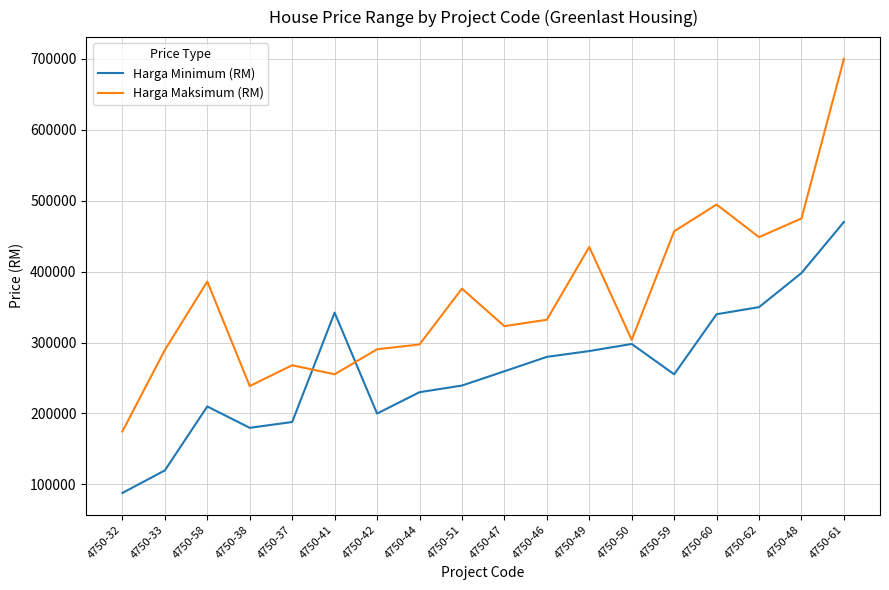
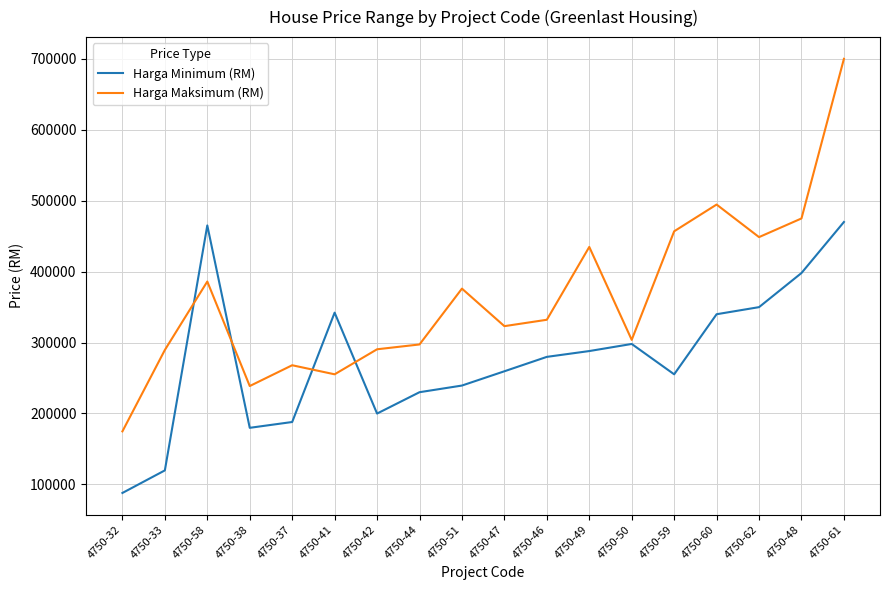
  {
    "Harga Minimum (RM)": {
      "4750-32": 90000,
      "4750-33": 120000,
-     "4750-58": 210000,
+     "4750-58": 470000,
      "4750-38": 180000,
      "4750-37": 190000,
      "4750-41": 340000,
      "4750-42": 200000,
      "4750-44": 230000,
      "4750-51": 240000,
      "4750-47": 260000,
      "4750-46": 280000,
      "4750-49": 290000,
      "4750-50": 300000,
      "4750-59": 260000,
      "4750-60": 340000,
      "4750-62": 350000,
      "4750-48": 400000,
      "4750-61": 470000
    },
    "Harga Maksimum (RM)": {
      "4750-32": 170000,
      "4750-33": 290000,
      "4750-58": 390000,
      "4750-38": 240000,
      "4750-37": 270000,
      "4750-41": 260000,
      "4750-42": 290000,
      "4750-44": 300000,
      "4750-51": 380000,
      "4750-47": 320000,
      "4750-46": 330000,
      "4750-49": 430000,
      "4750-50": 300000,
      "4750-59": 460000,
      "4750-60": 490000,
      "4750-62": 450000,
      "4750-48": 470000,
      "4750-61": 700000
    }
  }
